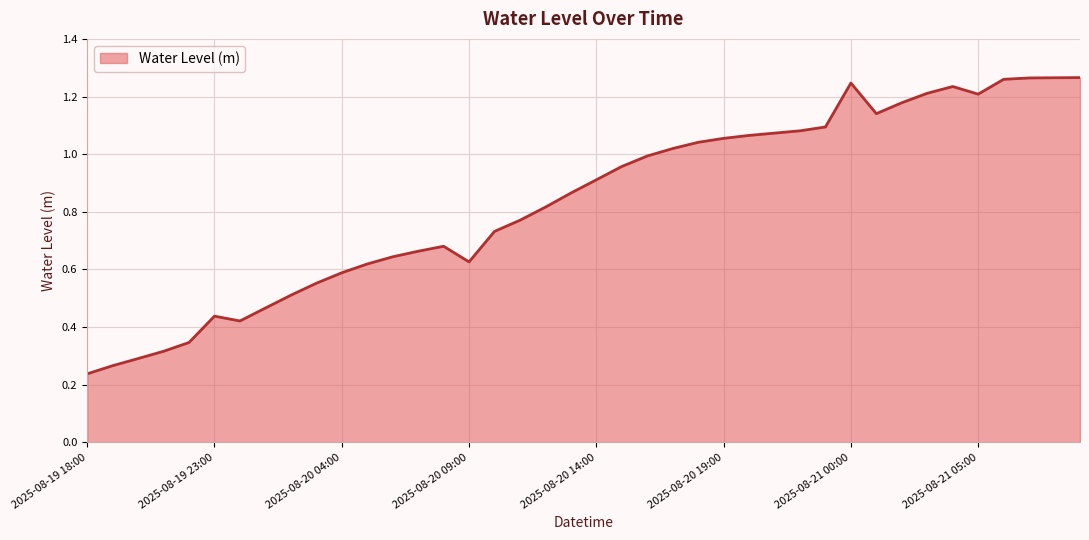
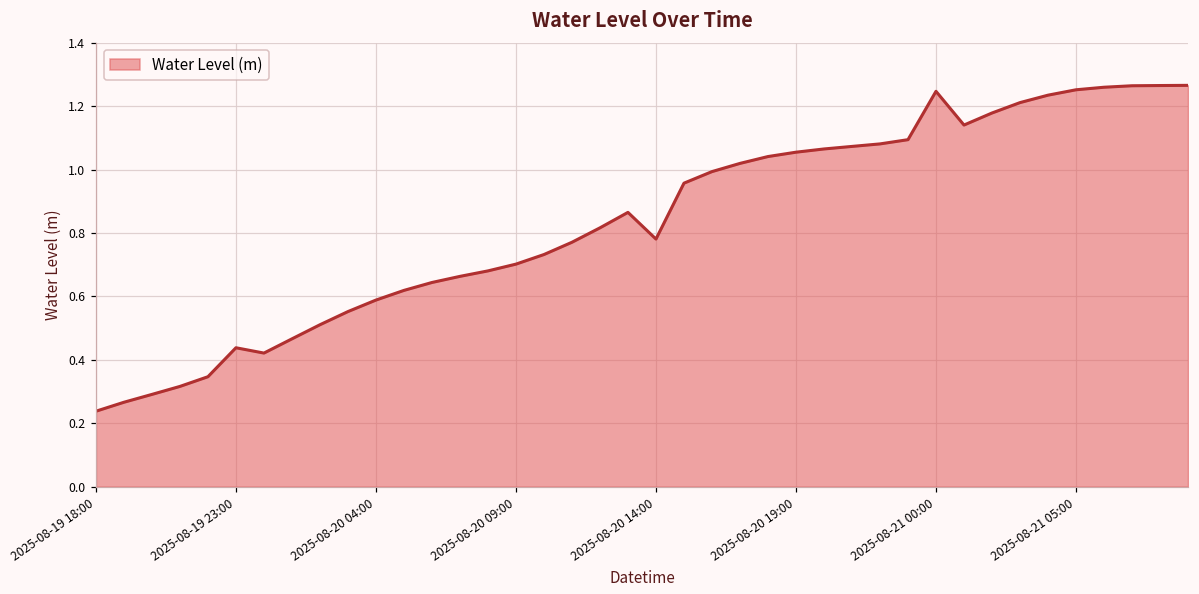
  {
    "2025-08-19 18:00": 0.24,
    "2025-08-19 23:00": 0.44,
    "2025-08-20 04:00": 0.59,
-   "2025-08-20 09:00": 0.63,
-   "2025-08-20 14:00": 0.91,
+   "2025-08-20 09:00": 0.70,
+   "2025-08-20 14:00": 0.78,
    "2025-08-20 19:00": 1.05,
    "2025-08-21 00:00": 1.25,
-   "2025-08-21 05:00": 1.21
+   "2025-08-21 05:00": 1.25
  }
